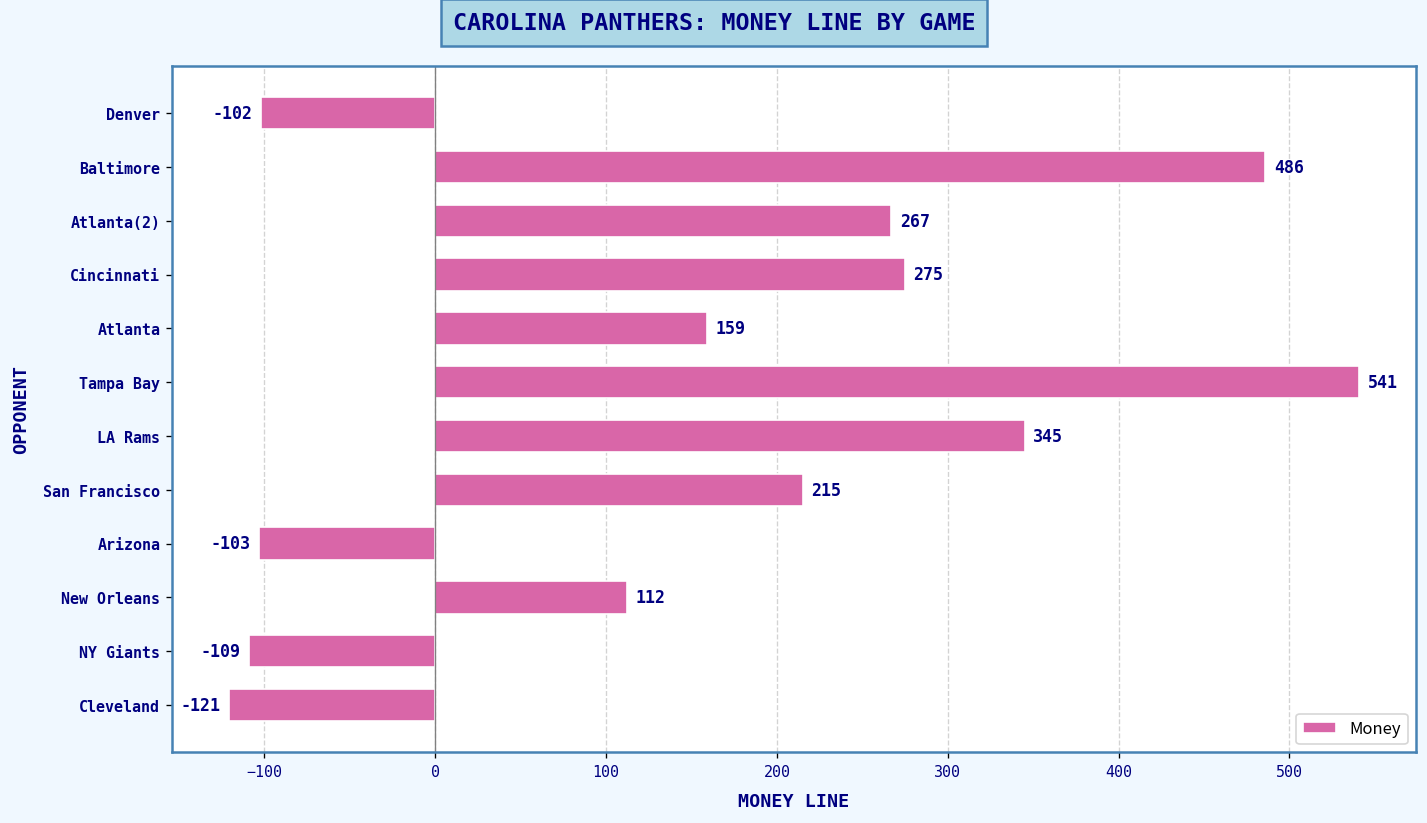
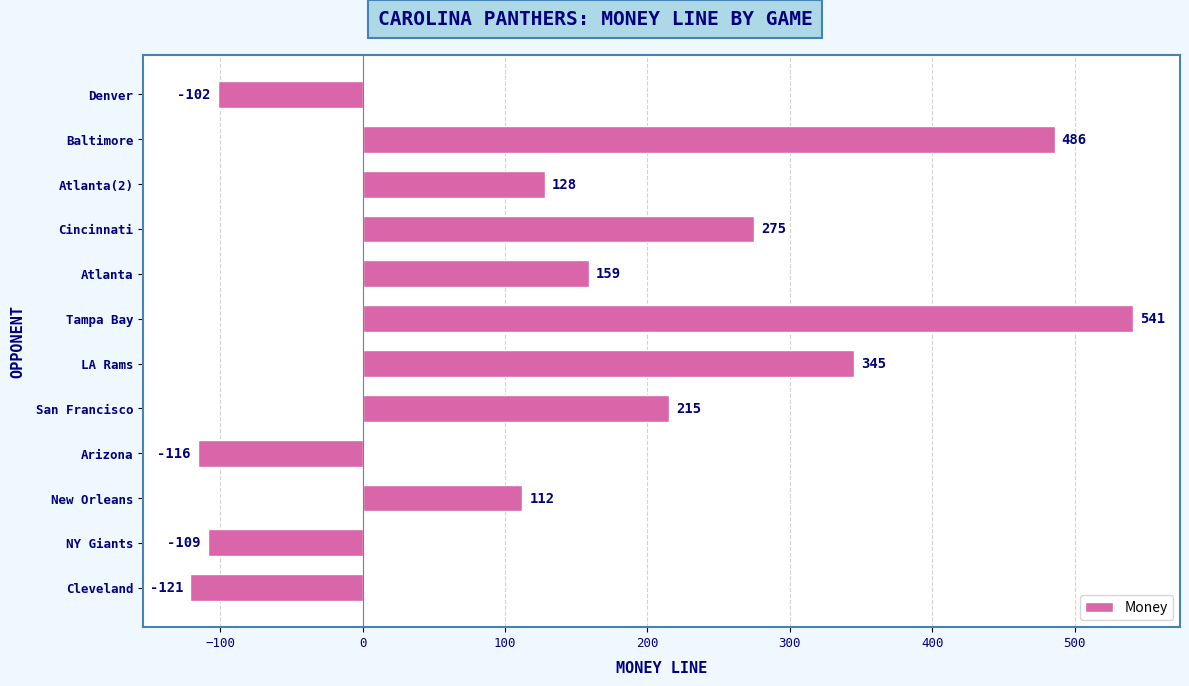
  {
    "Denver": -102,
    "Baltimore": 486,
-   "Atlanta(2)": 267,
+   "Atlanta(2)": 128,
    "Cincinnati": 275,
    "Atlanta": 159,
    "Tampa Bay": 541,
    "LA Rams": 345,
    "San Francisco": 215,
-   "Arizona": -103,
+   "Arizona": -116,
    "New Orleans": 112,
    "NY Giants": -109,
    "Cleveland": -121
  }
